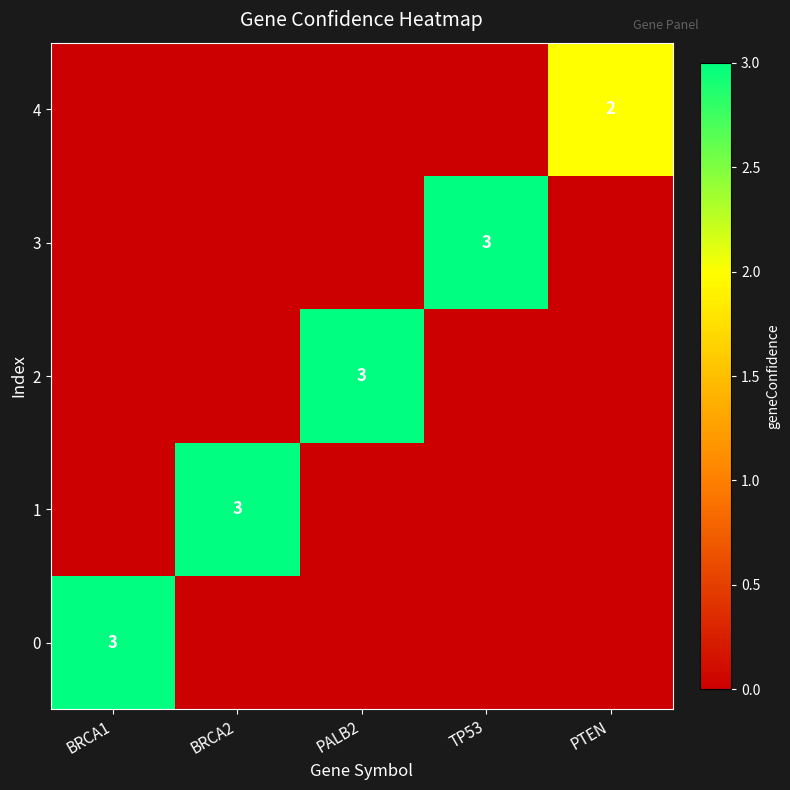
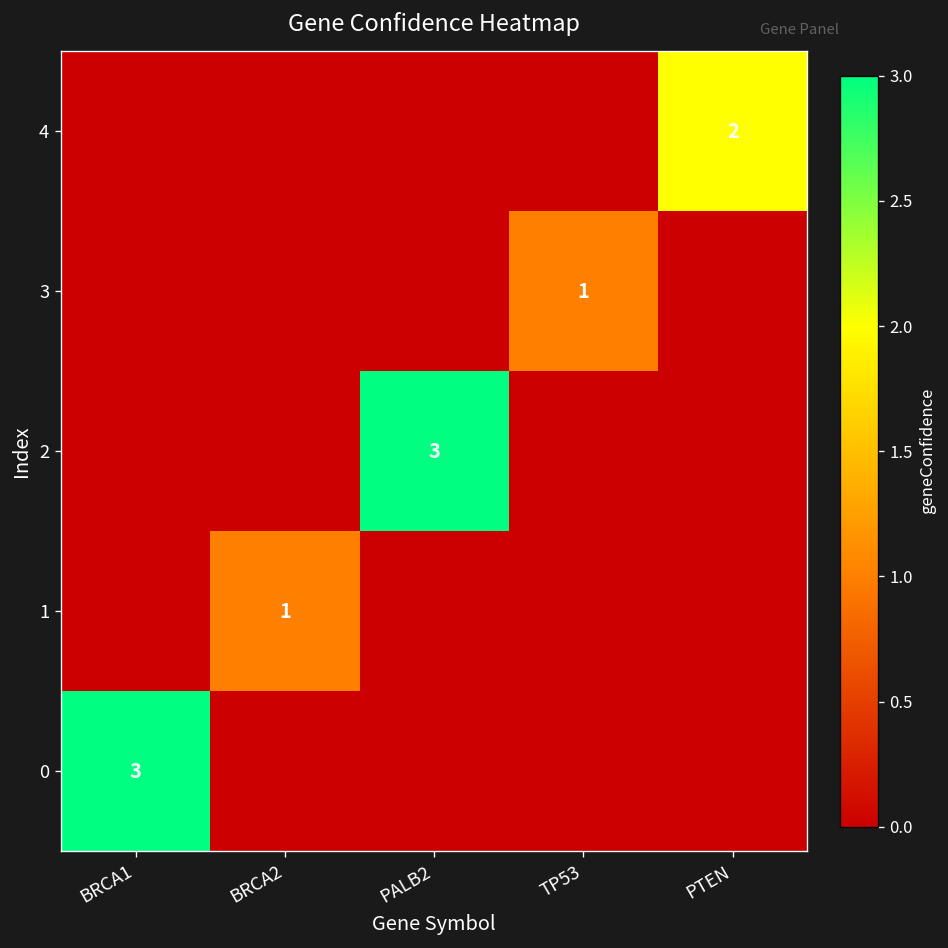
  {
    "4": {
      "PTEN": 2
    },
    "3": {
-     "TP53": 3
+     "TP53": 1
    },
    "2": {
      "PALB2": 3
    },
    "1": {
-     "BRCA2": 3
+     "BRCA2": 1
    },
    "0": {
      "BRCA1": 3
    }
  }
